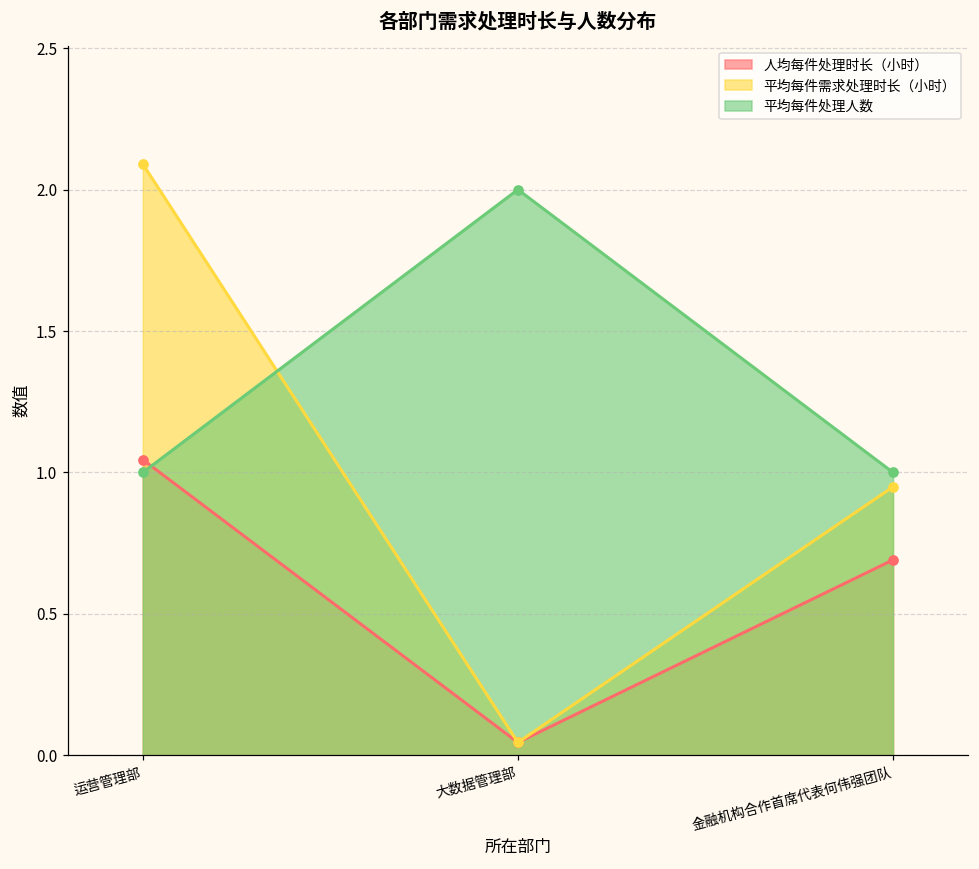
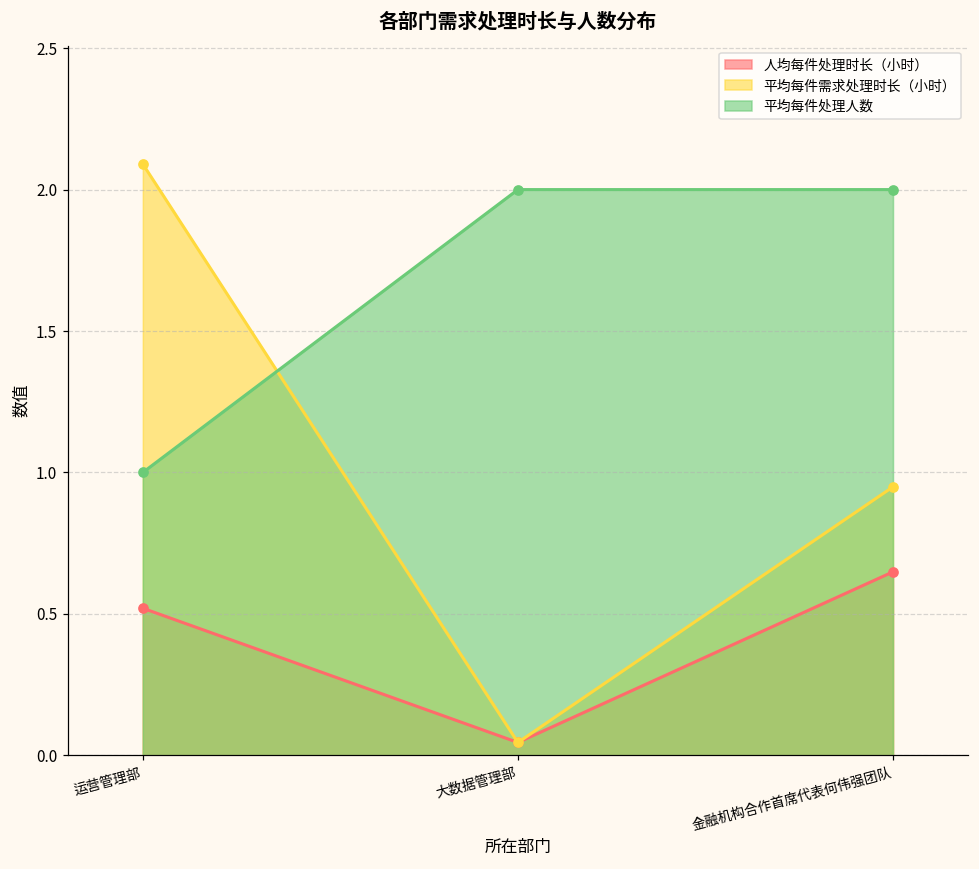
  {
    "人均每件处理时长（小时）": {
-     "运营管理部": 1.05,
-     "金融机构合作首席代表何伟强团队": 0.69
+     "运营管理部": 0.52,
+     "金融机构合作首席代表何伟强团队": 0.65
    },
    "平均每件需求处理时长（小时）": {
      "运营管理部": 2.09,
      "金融机构合作首席代表何伟强团队": 0.95
    },
    "平均每件处理人数": {
      "运营管理部": 1,
      "大数据管理部": 2,
-     "金融机构合作首席代表何伟强团队": 1
+     "金融机构合作首席代表何伟强团队": 2
    }
  }
